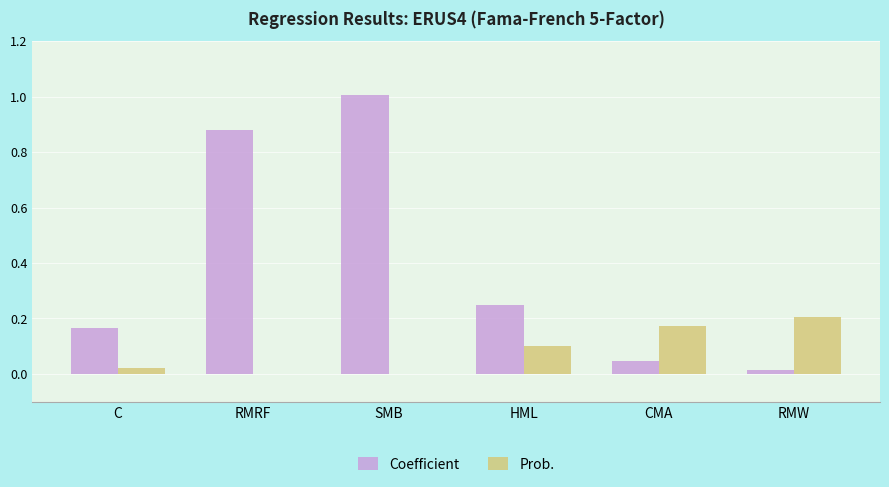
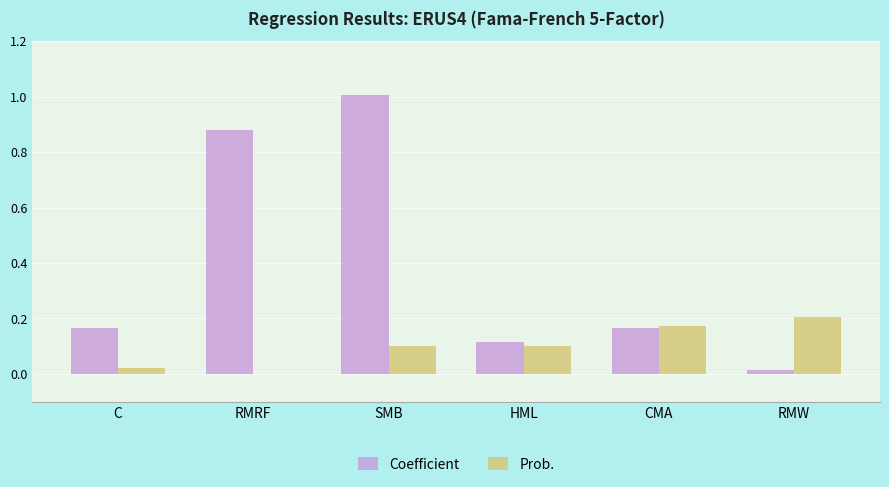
  {
    "Coefficient": {
      "C": 0.17,
      "RMRF": 0.88,
      "SMB": 1.01,
-     "HML": 0.25,
-     "CMA": 0.05,
+     "HML": 0.11,
+     "CMA": 0.17,
      "RMW": 0.01
    },
    "Prob.": {
      "C": 0.02,
      "RMRF": 0.0,
-     "SMB": 0.0,
+     "SMB": 0.1,
      "HML": 0.1,
      "CMA": 0.17,
      "RMW": 0.2
    }
  }
